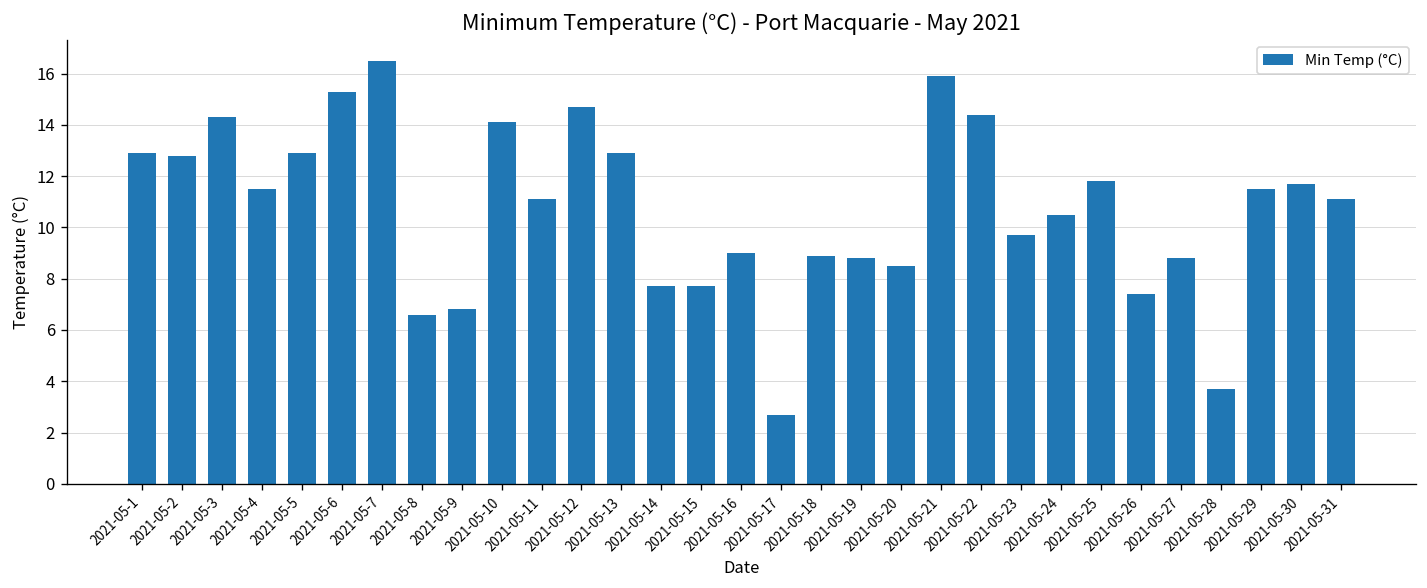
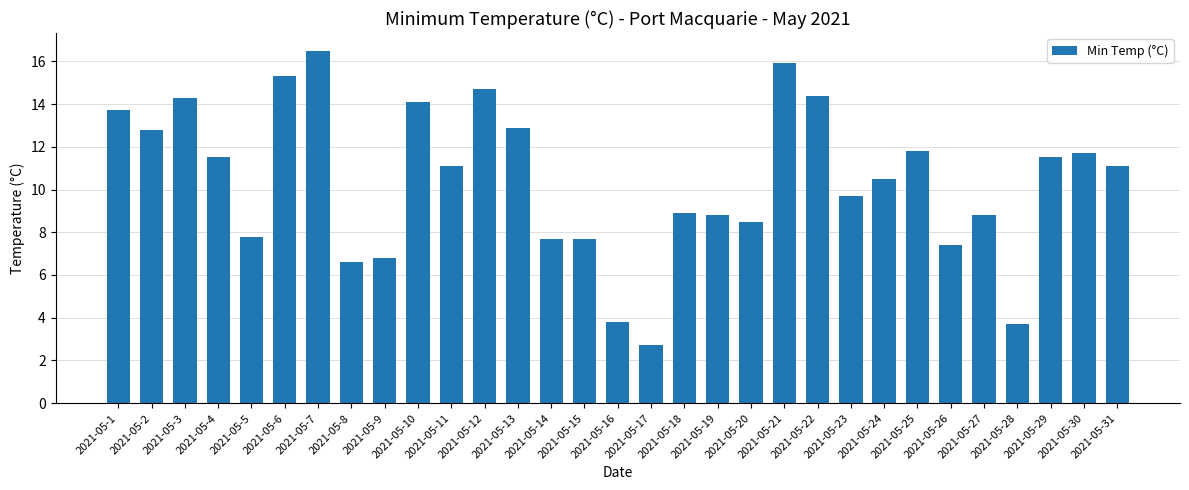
  {
-   "2021-05-1": 12.9,
+   "2021-05-1": 13.7,
    "2021-05-2": 12.8,
    "2021-05-3": 14.3,
    "2021-05-4": 11.5,
-   "2021-05-5": 12.9,
+   "2021-05-5": 7.8,
    "2021-05-6": 15.3,
    "2021-05-7": 16.5,
    "2021-05-8": 6.6,
    "2021-05-9": 6.8,
    "2021-05-10": 14.1,
    "2021-05-11": 11.1,
    "2021-05-12": 14.7,
    "2021-05-13": 12.9,
    "2021-05-14": 7.7,
    "2021-05-15": 7.7,
-   "2021-05-16": 9.0,
+   "2021-05-16": 3.8,
    "2021-05-17": 2.7,
    "2021-05-18": 8.9,
    "2021-05-19": 8.8,
    "2021-05-20": 8.5,
    "2021-05-21": 15.9,
    "2021-05-22": 14.4,
    "2021-05-23": 9.7,
    "2021-05-24": 10.5,
    "2021-05-25": 11.8,
    "2021-05-26": 7.4,
    "2021-05-27": 8.8,
    "2021-05-28": 3.7,
    "2021-05-29": 11.5,
    "2021-05-30": 11.7,
    "2021-05-31": 11.1
  }
